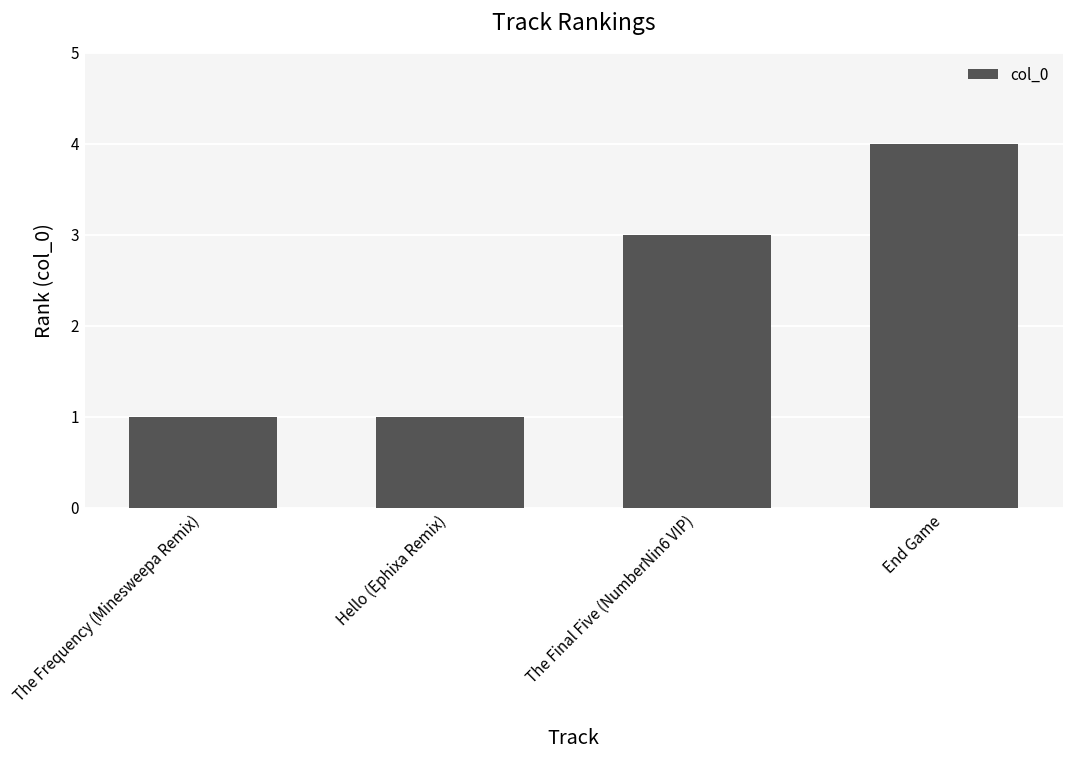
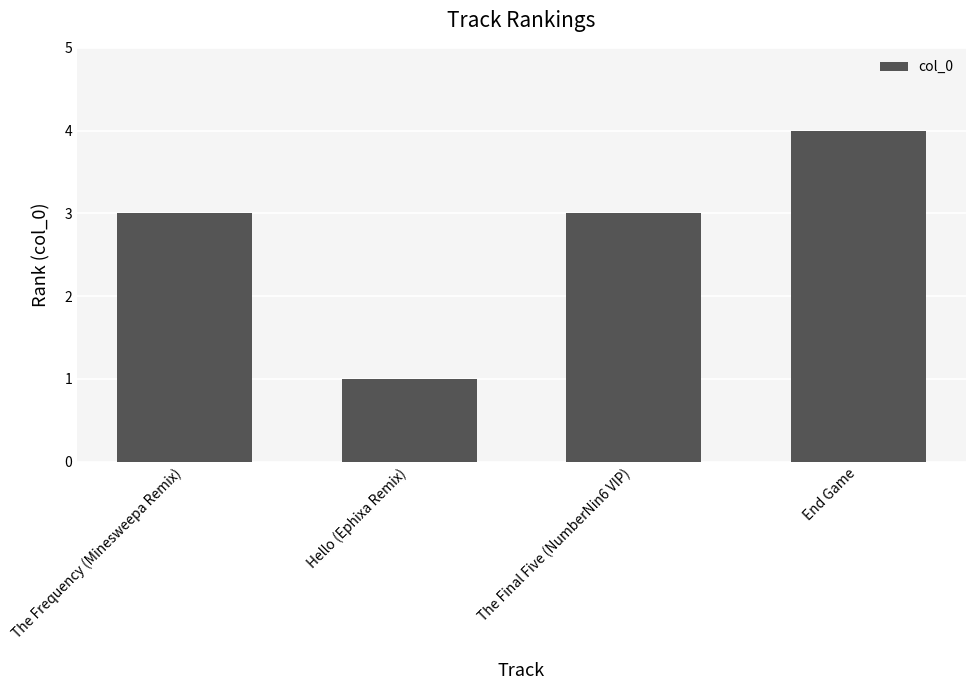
  {
-   "The Frequency (Minesweepa Remix)": 1,
+   "The Frequency (Minesweepa Remix)": 3,
    "Hello (Ephixa Remix)": 1,
    "The Final Five (NumberNin6 VIP)": 3,
    "End Game": 4
  }
